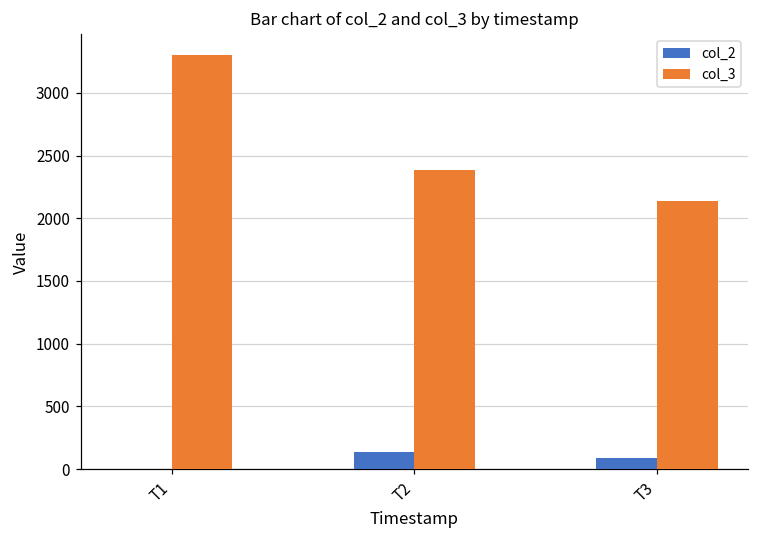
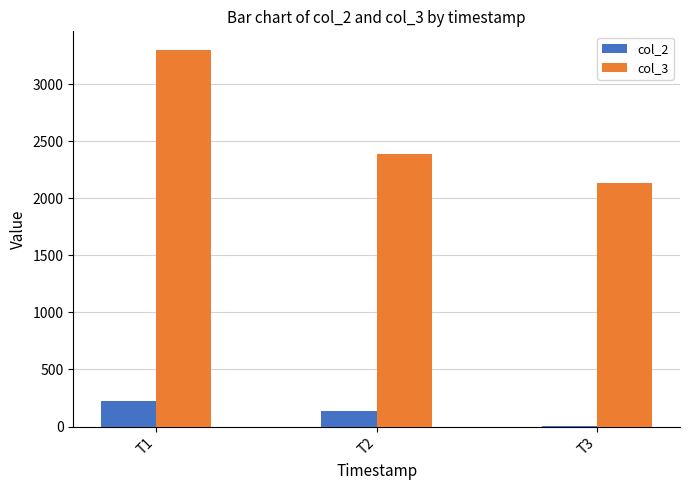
  {
    "col_2": {
-     "T1": 0,
+     "T1": 220,
      "T2": 140,
-     "T3": 90
+     "T3": 0
    },
    "col_3": {
      "T1": 3300,
      "T2": 2390,
      "T3": 2140
    }
  }
